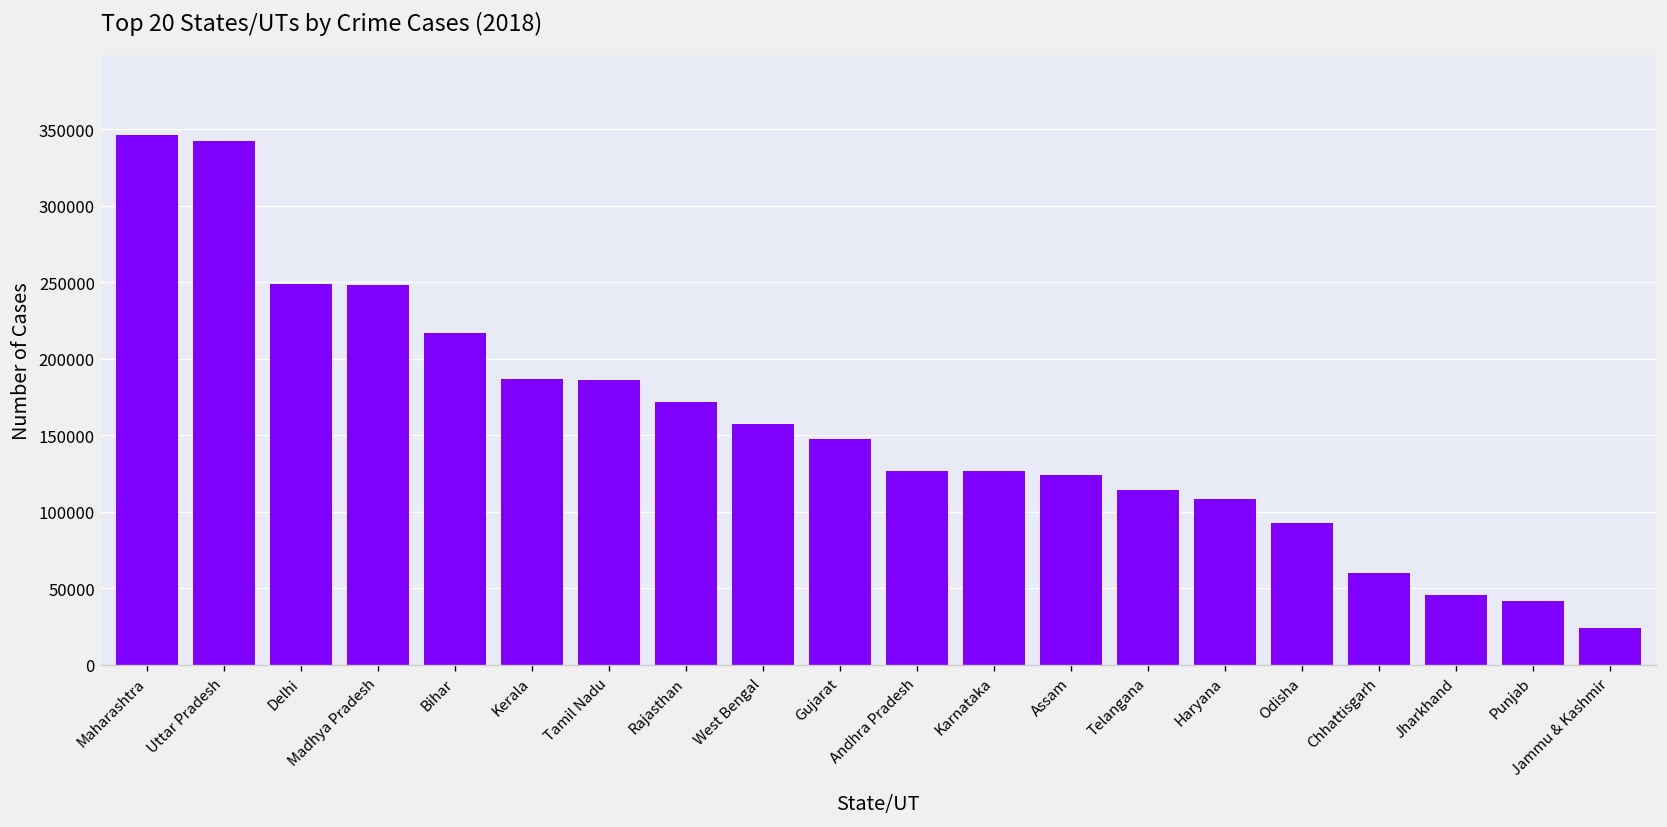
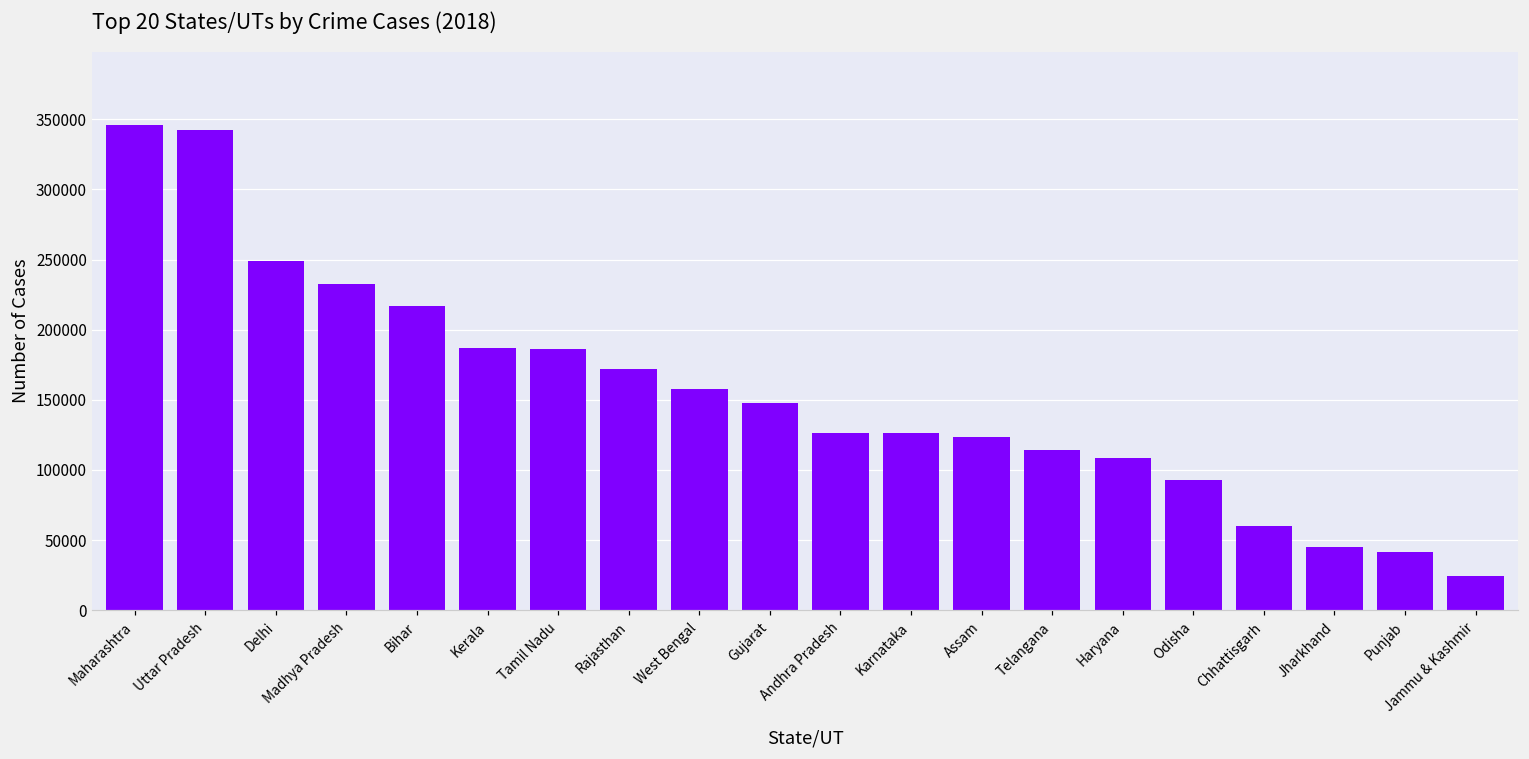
  {
    "Maharashtra": 346000,
    "Uttar Pradesh": 342000,
    "Delhi": 249000,
-   "Madhya Pradesh": 248000,
+   "Madhya Pradesh": 233000,
    "Bihar": 217000,
    "Kerala": 187000,
    "Tamil Nadu": 186000,
    "Rajasthan": 172000,
    "West Bengal": 158000,
    "Gujarat": 148000,
    "Andhra Pradesh": 127000,
    "Karnataka": 127000,
    "Assam": 124000,
    "Telangana": 114000,
    "Haryana": 108000,
    "Odisha": 93000,
    "Chhattisgarh": 60000,
    "Jharkhand": 45000,
    "Punjab": 42000,
    "Jammu & Kashmir": 24000
  }
